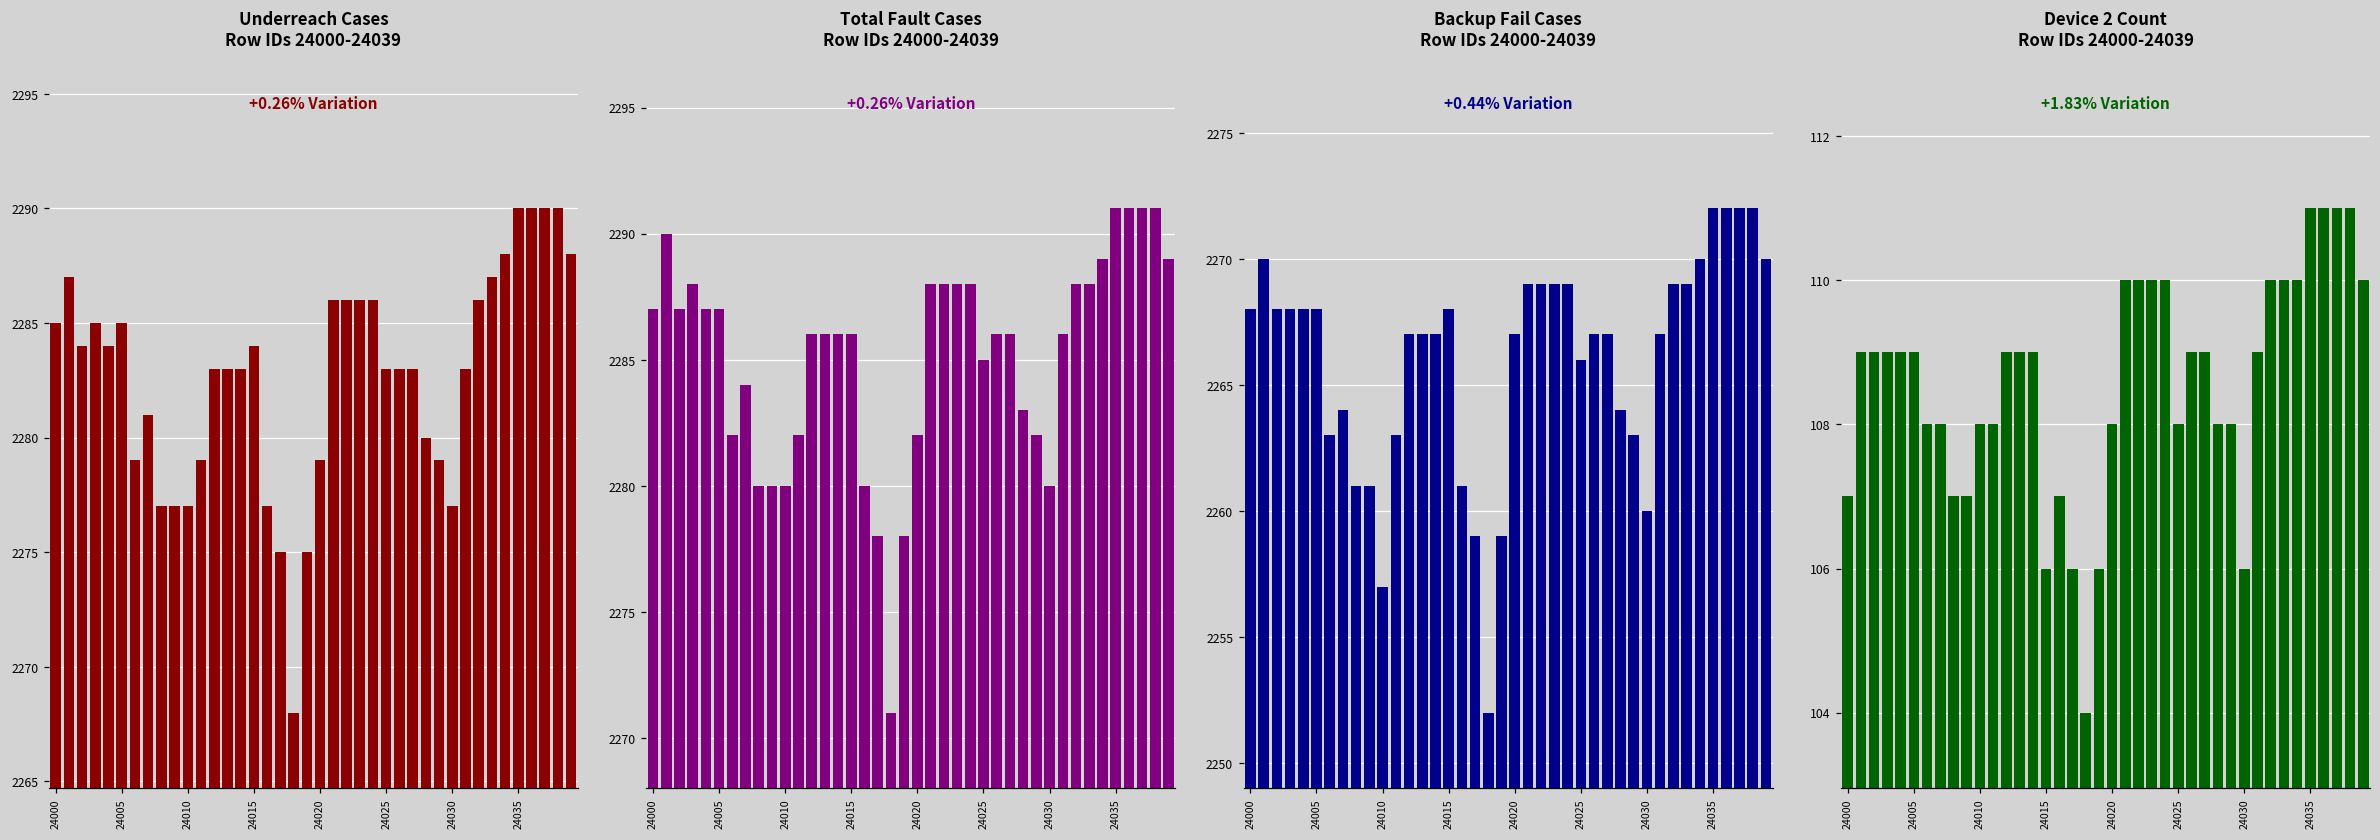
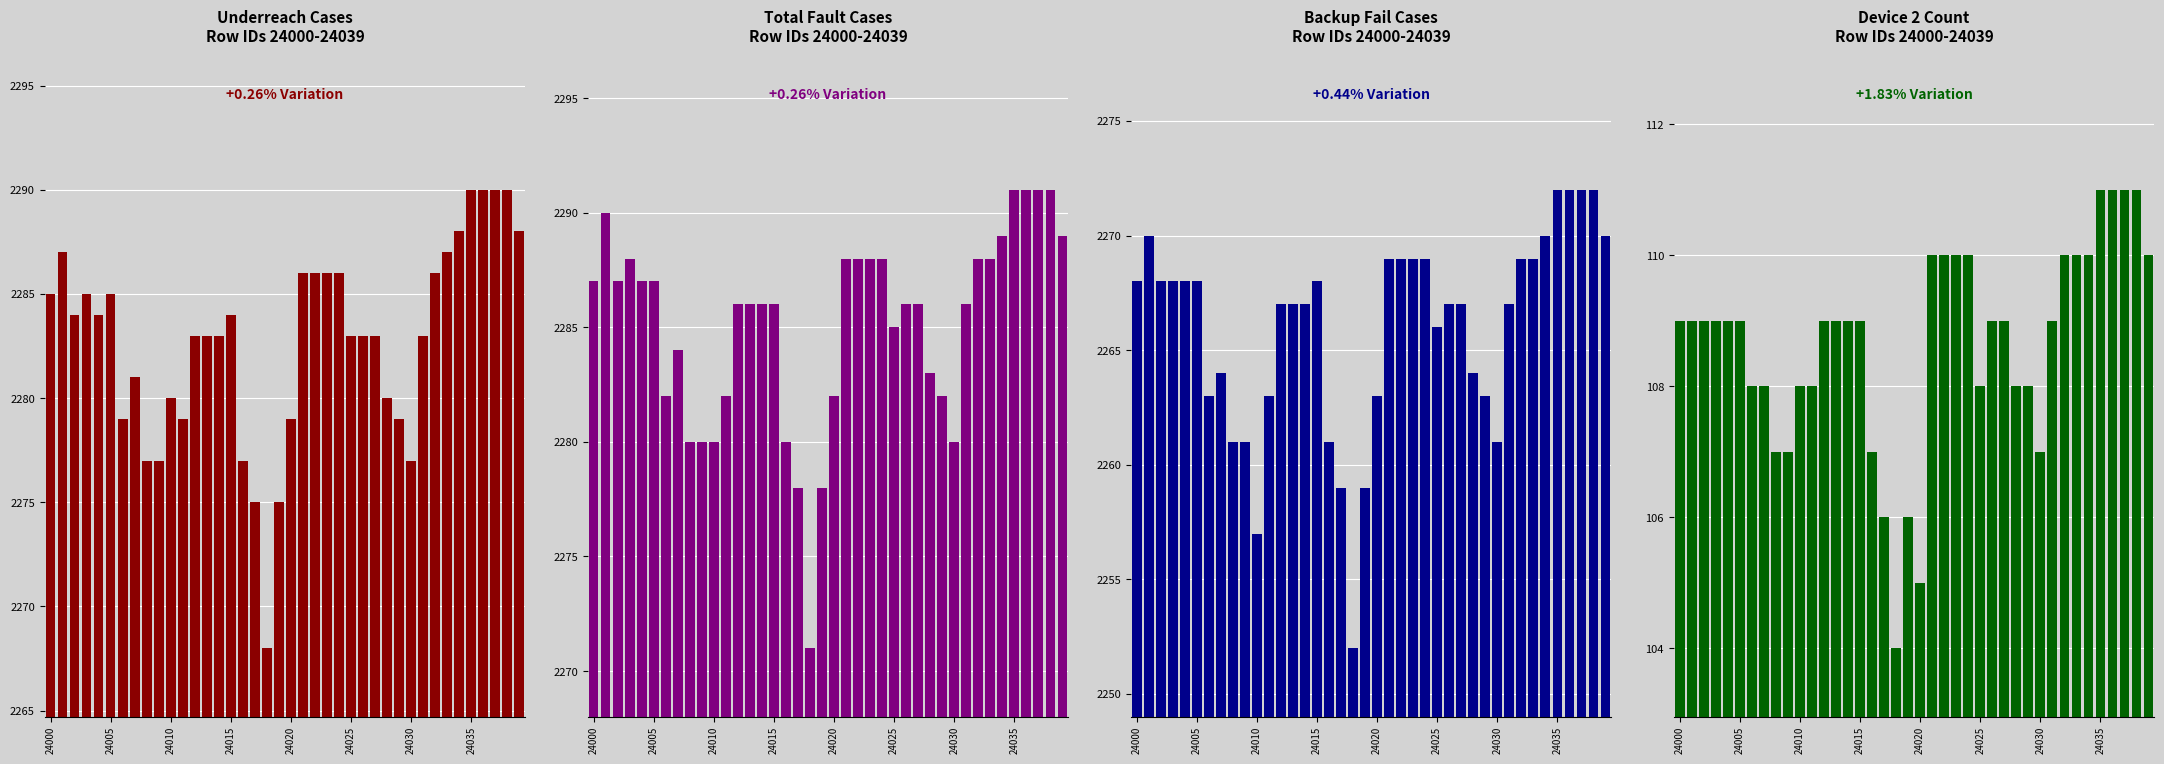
  {
    "Underreach Cases Row IDs 24000-24039": {
      "24000": 2285,
      "24005": 2285,
-     "24010": 2277,
+     "24010": 2280,
      "24015": 2284,
      "24020": 2279,
      "24025": 2283,
      "24030": 2277,
      "24035": 2290
    },
    "Total Fault Cases Row IDs 24000-24039": {
      "24000": 2287.0,
      "24005": 2287.0,
      "24010": 2280.0,
      "24015": 2286.0,
      "24020": 2282.0,
      "24025": 2285.0,
      "24030": 2280.0,
      "24035": 2291.0
    },
    "Backup Fail Cases Row IDs 24000-24039": {
      "24000": 2268,
      "24005": 2268,
      "24010": 2257,
      "24015": 2268,
-     "24020": 2267,
+     "24020": 2263,
      "24025": 2266,
-     "24030": 2260,
+     "24030": 2261,
      "24035": 2272
    },
    "Device 2 Count Row IDs 24000-24039": {
-     "24000": 107,
+     "24000": 109,
      "24005": 109,
      "24010": 108,
-     "24015": 106,
-     "24020": 108,
+     "24015": 109,
+     "24020": 105,
      "24025": 108,
-     "24030": 106,
+     "24030": 107,
      "24035": 111
    }
  }
